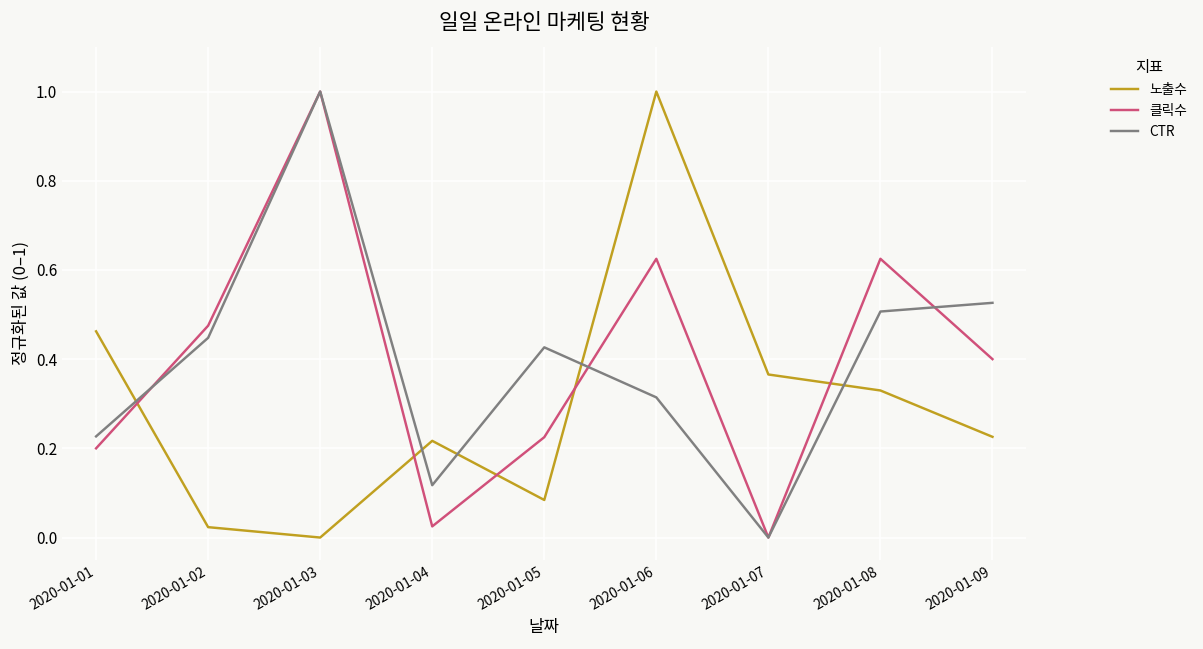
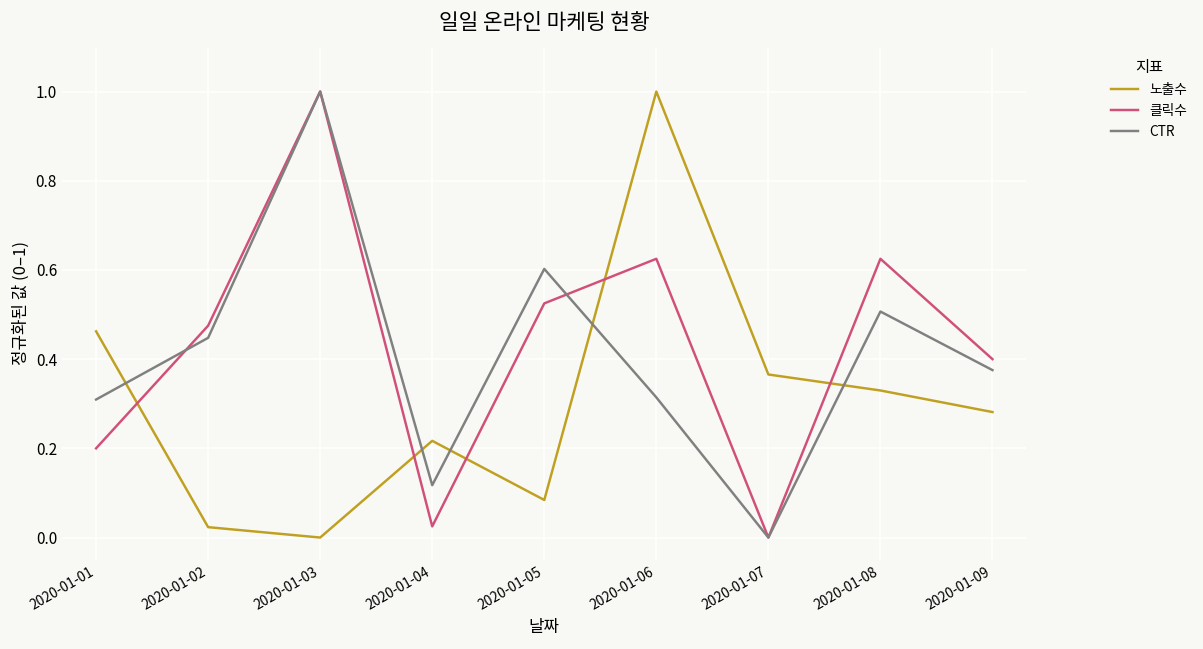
  {
    "노출수": {
      "2020-01-01": 0.46,
      "2020-01-02": 0.02,
      "2020-01-03": 0.00,
      "2020-01-04": 0.22,
      "2020-01-05": 0.08,
      "2020-01-06": 1.00,
      "2020-01-07": 0.37,
      "2020-01-08": 0.33,
-     "2020-01-09": 0.23
+     "2020-01-09": 0.28
    },
    "클릭수": {
      "2020-01-01": 0.20,
      "2020-01-02": 0.48,
      "2020-01-04": 0.03,
-     "2020-01-05": 0.23,
+     "2020-01-05": 0.53,
      "2020-01-06": 0.63,
      "2020-01-08": 0.63,
      "2020-01-09": 0.40
    },
    "CTR": {
-     "2020-01-01": 0.23,
+     "2020-01-01": 0.31,
      "2020-01-02": 0.45,
      "2020-01-04": 0.12,
-     "2020-01-05": 0.43,
+     "2020-01-05": 0.60,
      "2020-01-06": 0.31,
      "2020-01-08": 0.51,
-     "2020-01-09": 0.53
+     "2020-01-09": 0.38
    }
  }
